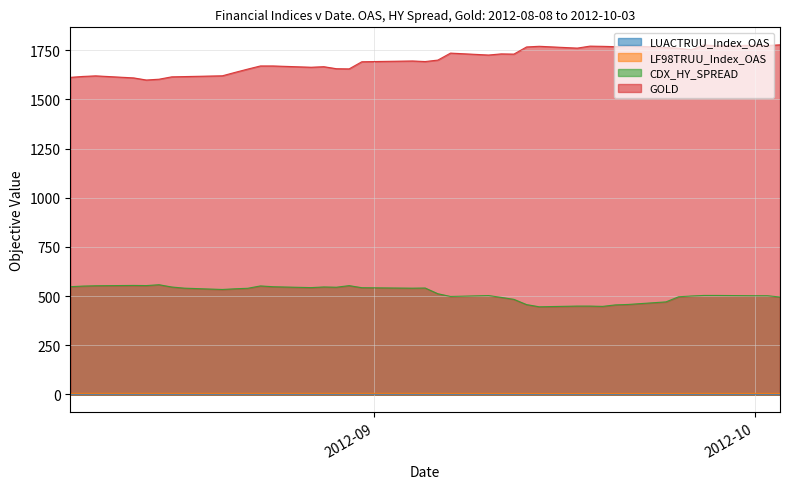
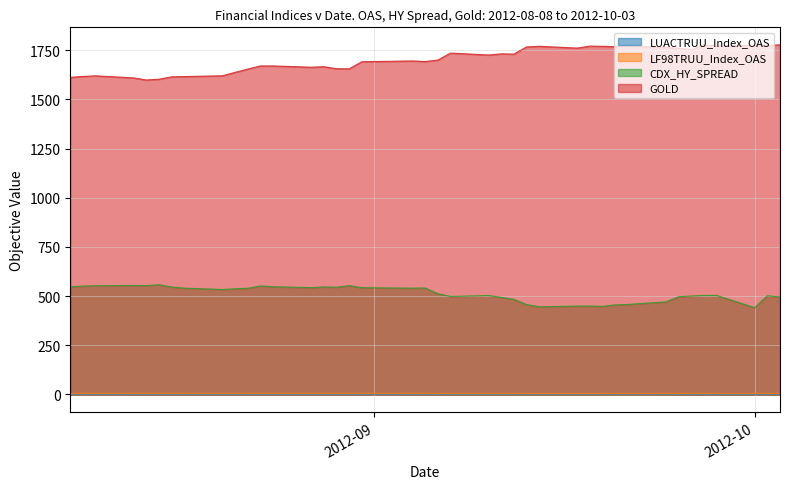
  {
    "CDX_HY_SPREAD": {
-     "2012-10": 500
+     "2012-10": 440
    }
  }
